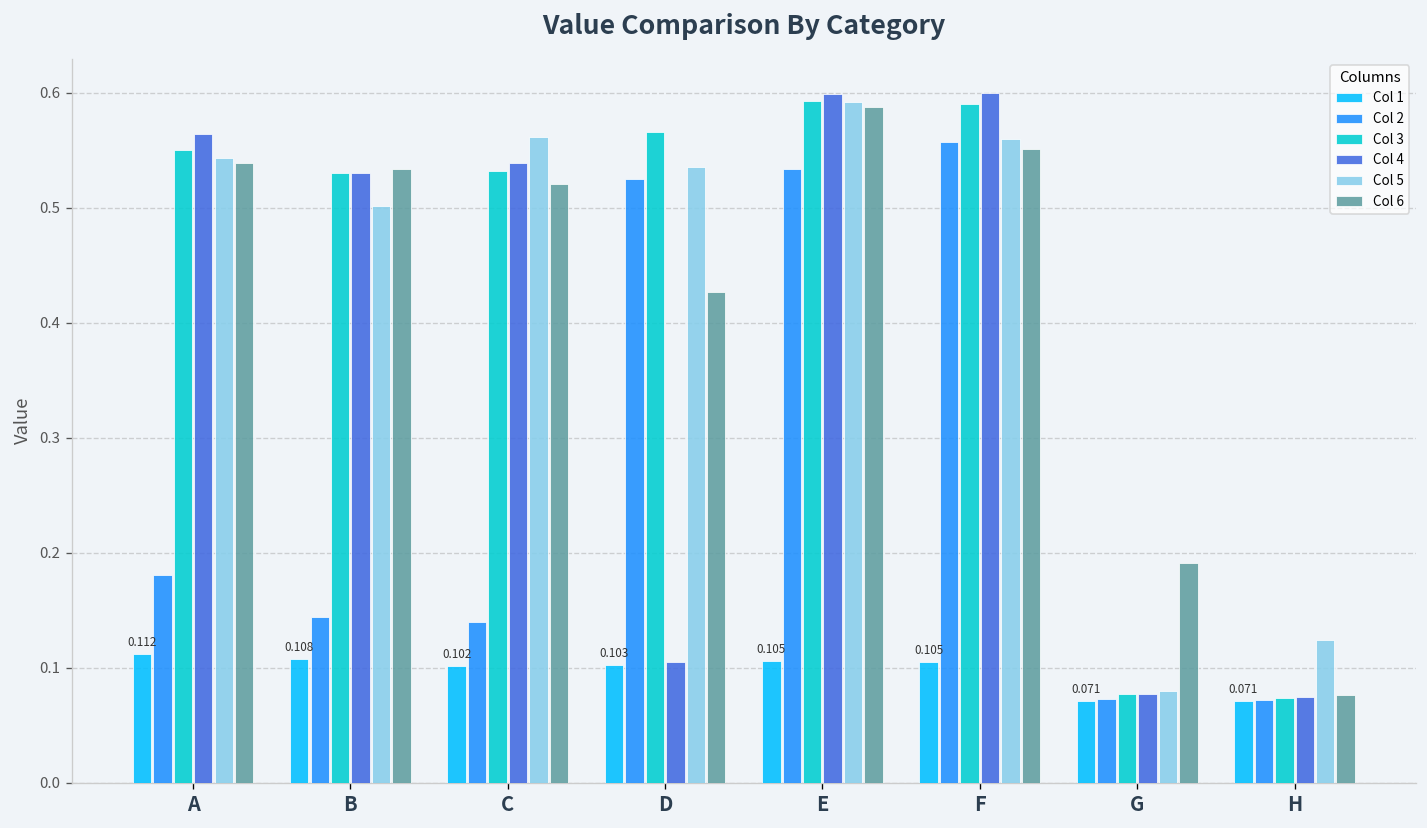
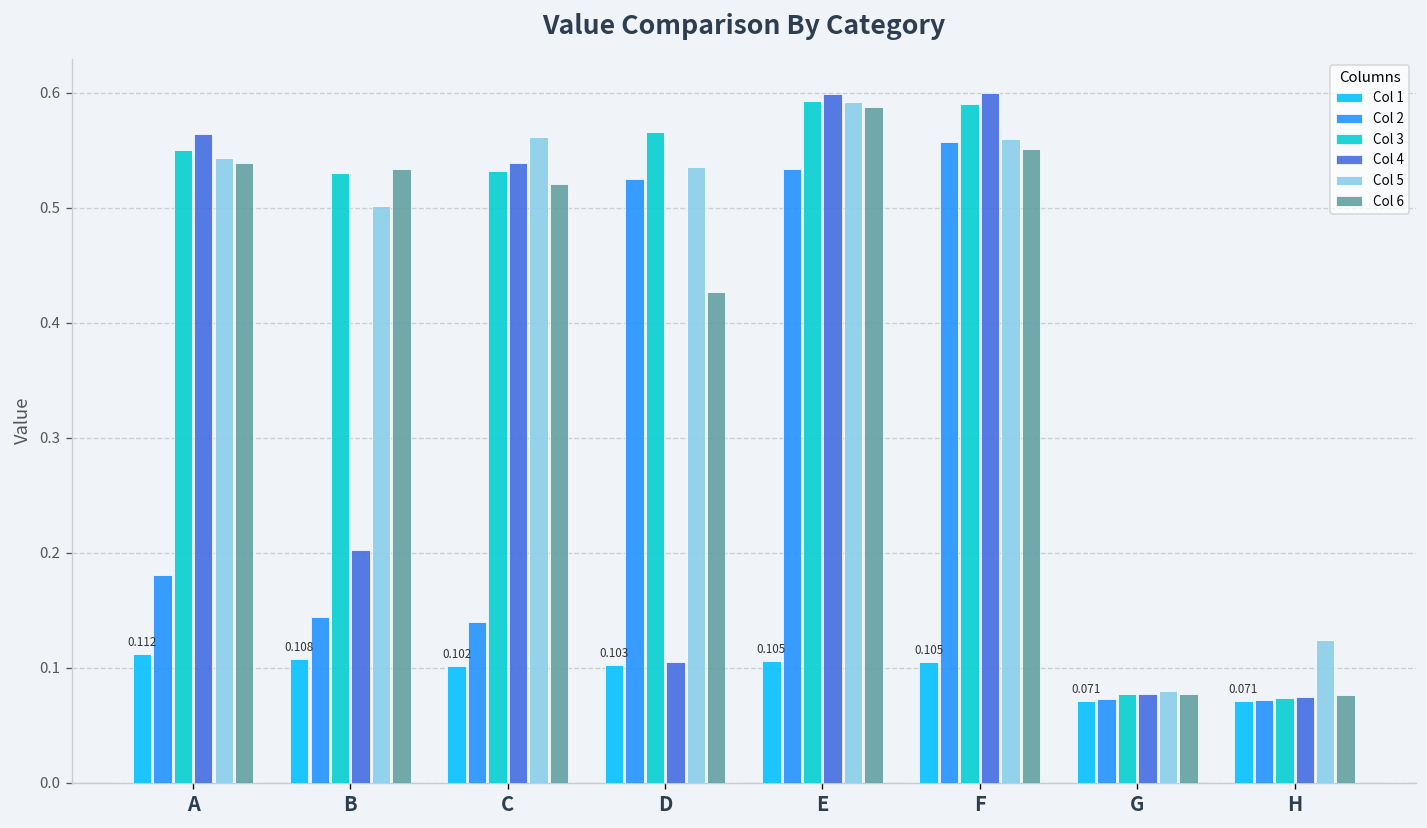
  {
    "Col 4": {
      "A": 0.56,
-     "B": 0.53,
+     "B": 0.20,
      "C": 0.54,
      "D": 0.11,
      "E": 0.60,
      "F": 0.60,
      "G": 0.08,
      "H": 0.07
    },
    "Col 5": {
      "A": 0.54,
      "B": 0.50,
      "C": 0.56,
      "D": 0.54,
      "E": 0.59,
      "F": 0.56,
      "G": 0.08,
      "H": 0.12
    },
    "Col 6": {
      "A": 0.54,
      "B": 0.53,
      "C": 0.52,
      "D": 0.43,
      "E": 0.59,
      "F": 0.55,
-     "G": 0.19,
+     "G": 0.08,
      "H": 0.08
    }
  }
